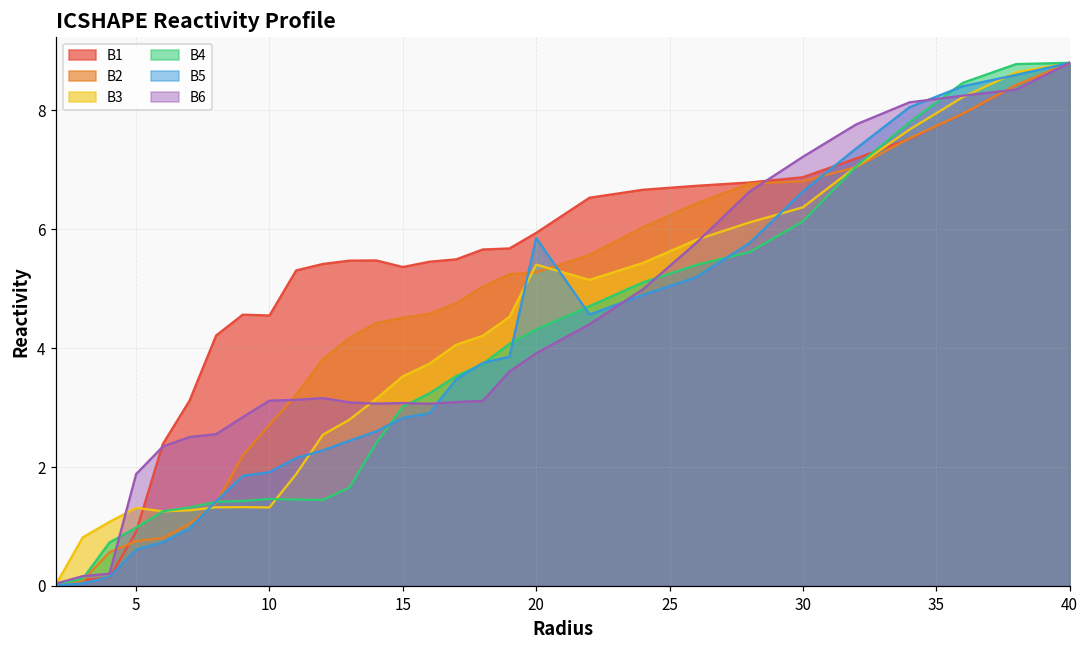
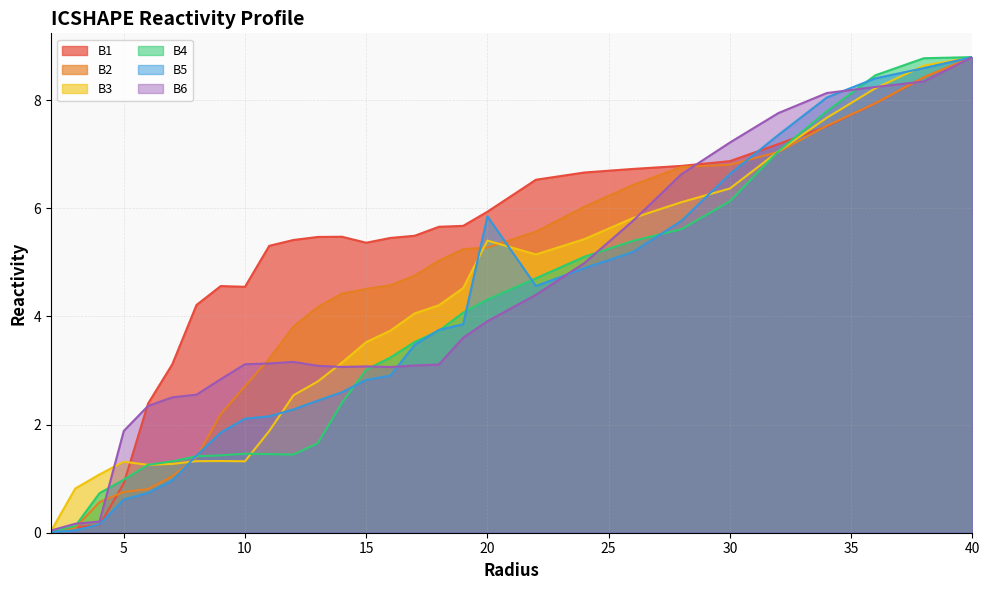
  {
    "B3": {
      "5": 1.3,
      "10": 1.3,
      "15": 3.5,
      "20": 5.4,
      "30": 6.4
    },
    "B4": {
      "5": 1.0,
      "10": 1.5,
      "15": 3.0,
      "20": 4.3,
      "30": 6.1
    },
    "B5": {
      "5": 0.6,
-     "10": 1.9,
+     "10": 2.1,
      "15": 2.8,
      "20": 5.9,
      "30": 6.6
    },
    "B6": {
      "5": 1.9,
      "10": 3.1,
      "15": 3.1,
      "20": 3.9,
      "30": 7.2
    }
  }
